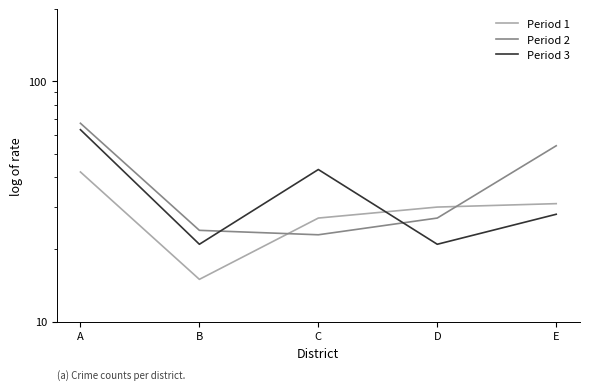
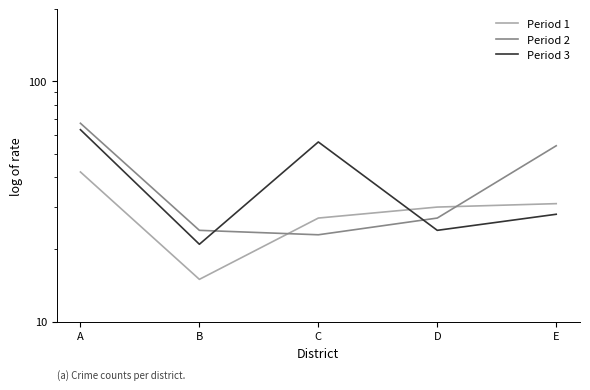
  {
    "Period 3": {
      "A": 63,
      "B": 21,
-     "C": 43,
-     "D": 21,
+     "C": 56,
+     "D": 24,
      "E": 28
    }
  }
